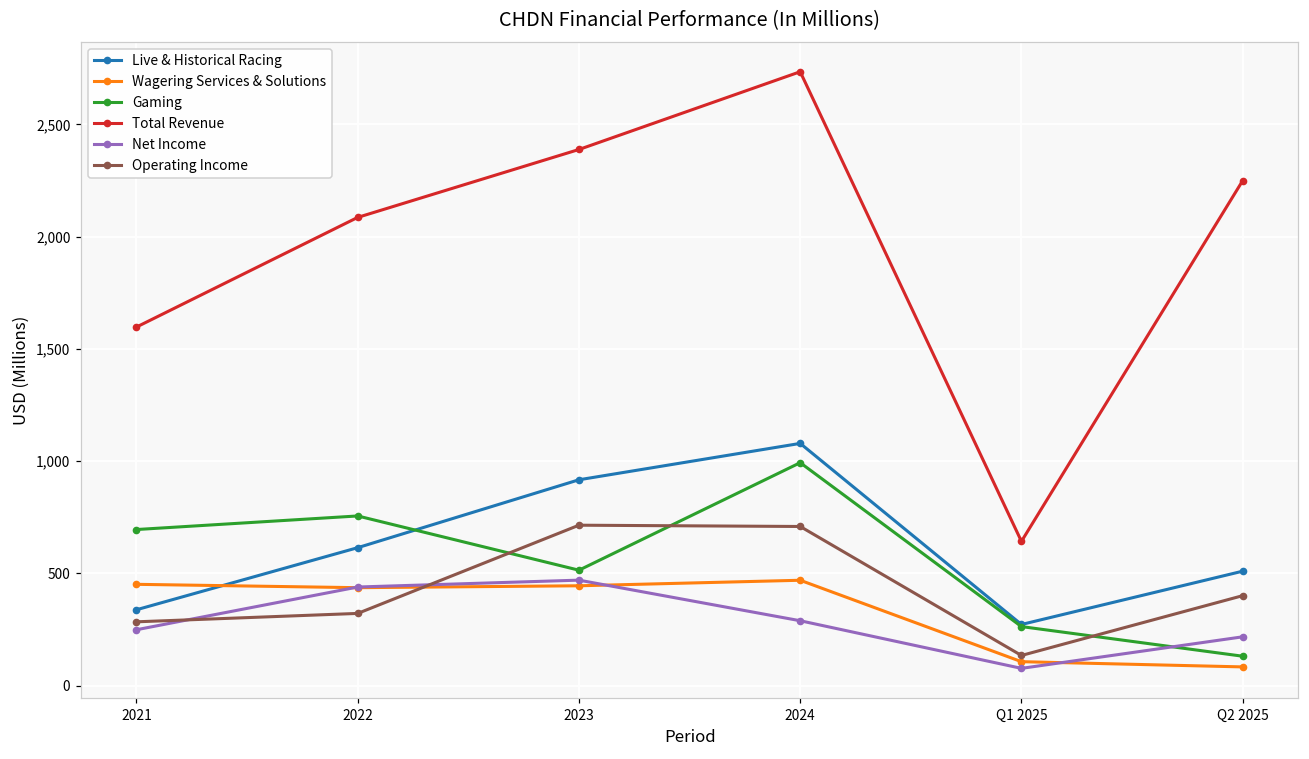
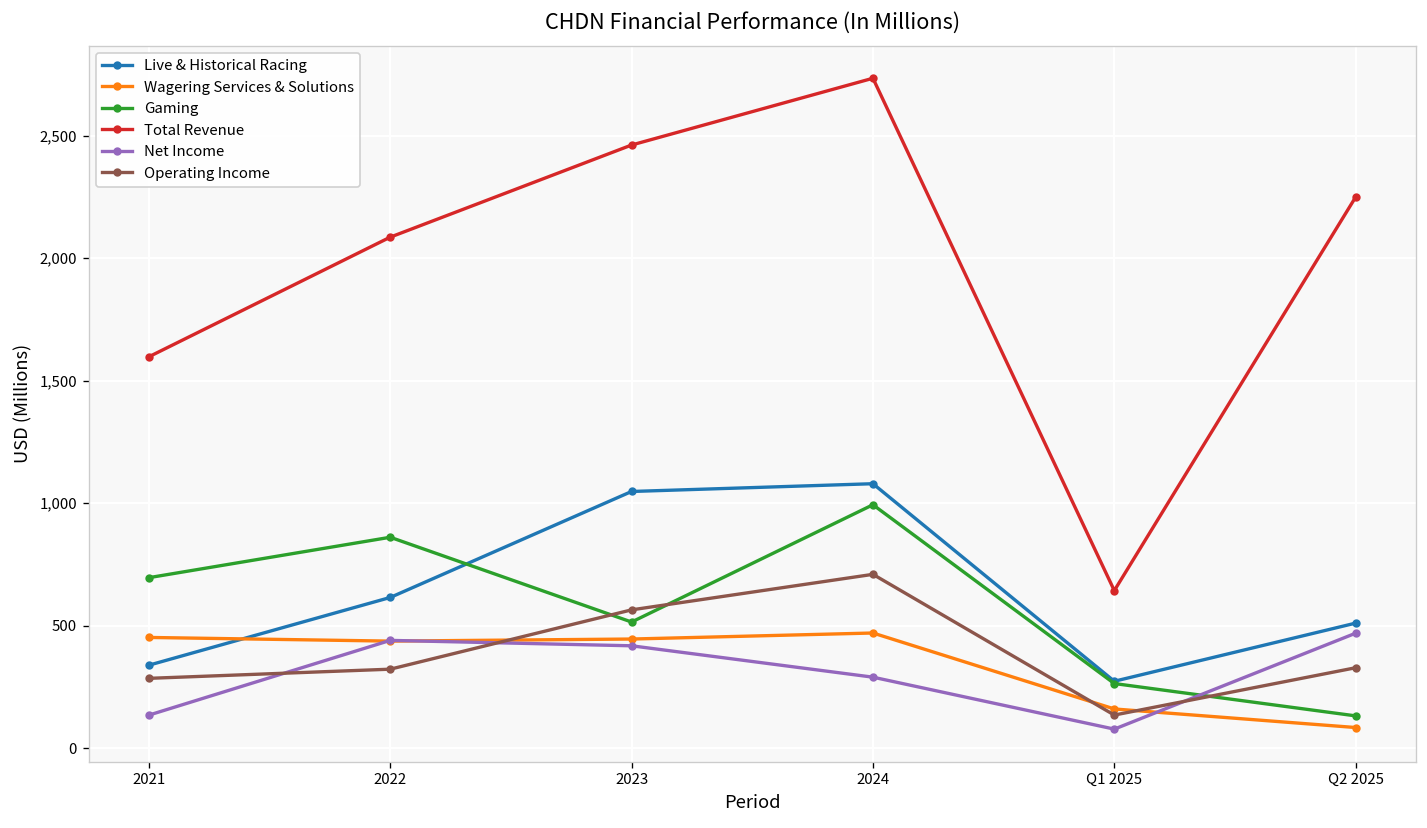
  {
    "Live & Historical Racing": {
      "2021": "340",
      "2022": "610",
-     "2023": "920",
+     "2023": "1,050",
      "2024": "1,080",
      "Q2 2025": "510"
    },
    "Wagering Services & Solutions": {
      "2021": "450",
      "2023": "440",
      "2024": "470",
-     "Q1 2025": "110",
+     "Q1 2025": "160",
      "Q2 2025": "80"
    },
    "Gaming": {
      "2021": "700",
-     "2022": "760",
+     "2022": "860",
      "2023": "510",
      "2024": "990",
      "Q2 2025": "130"
    },
    "Total Revenue": {
      "2021": "1,600",
      "2022": "2,090",
-     "2023": "2,390",
+     "2023": "2,460",
      "2024": "2,730",
      "Q1 2025": "640",
      "Q2 2025": "2,250"
    },
    "Net Income": {
-     "2021": "250",
-     "2023": "470",
+     "2021": "130",
+     "2023": "420",
      "2024": "290",
      "Q1 2025": "80",
-     "Q2 2025": "220"
+     "Q2 2025": "470"
    },
    "Operating Income": {
      "2021": "280",
      "2022": "320",
-     "2023": "710",
+     "2023": "560",
      "2024": "710",
      "Q1 2025": "130",
-     "Q2 2025": "400"
+     "Q2 2025": "330"
    }
  }
